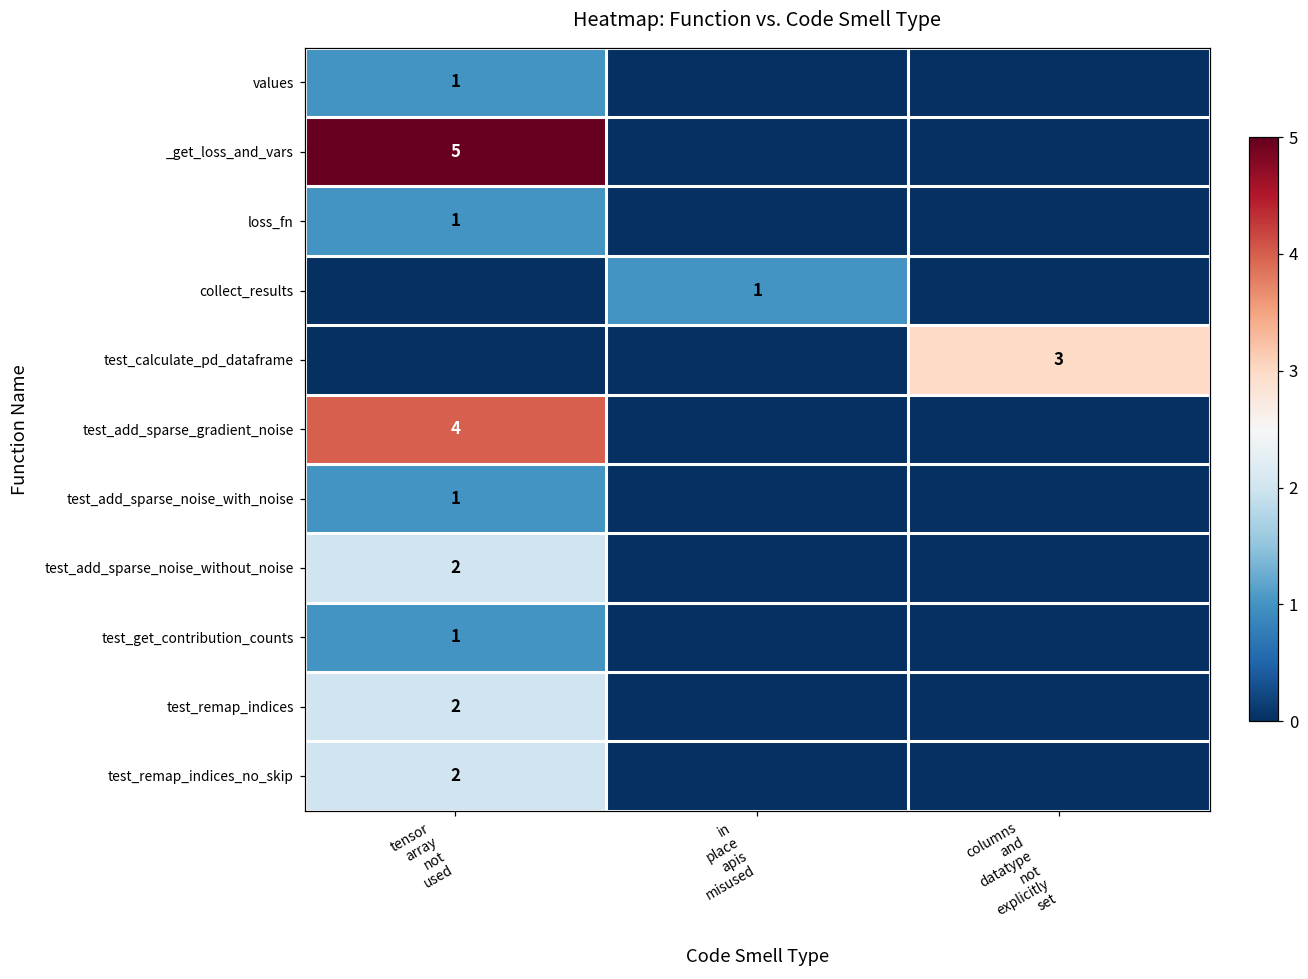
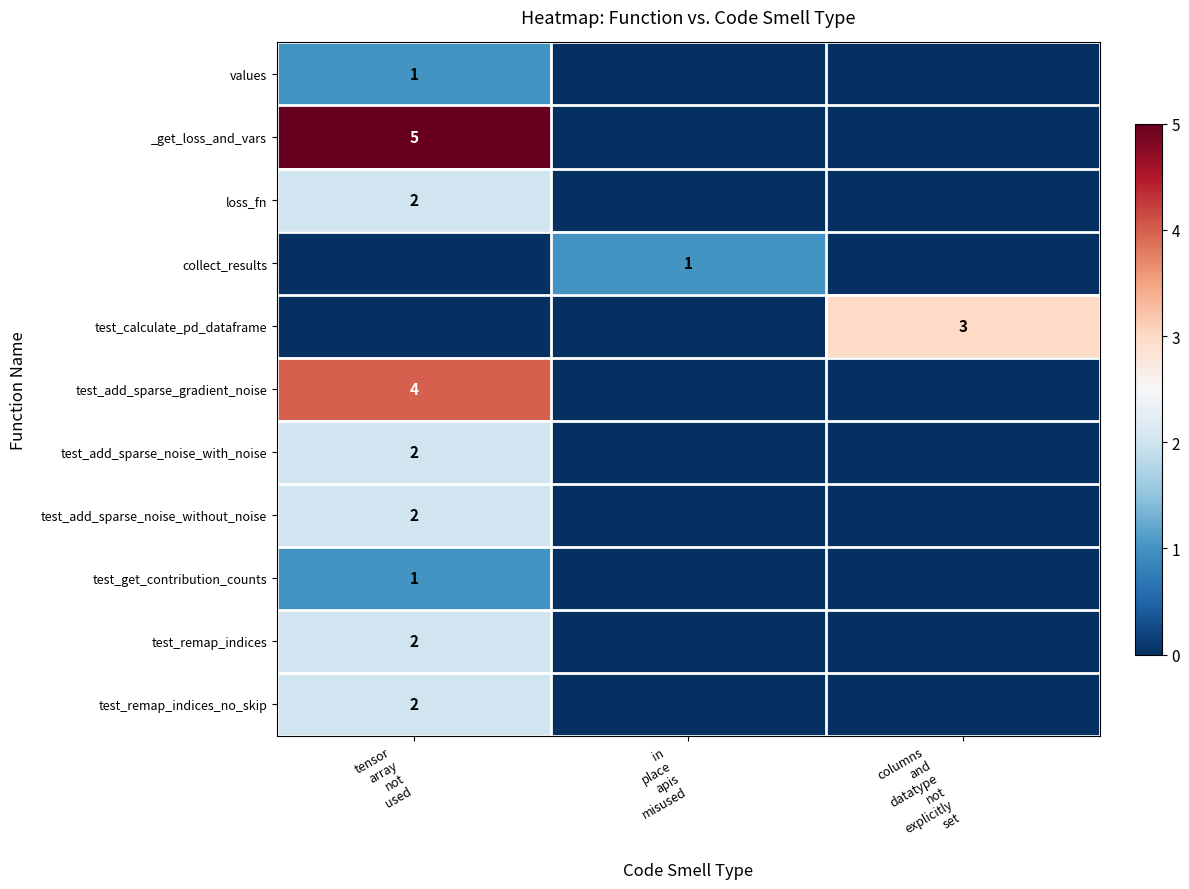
  {
    "values": {
      "tensor array not used": 1
    },
    "_get_loss_and_vars": {
      "tensor array not used": 5
    },
    "loss_fn": {
-     "tensor array not used": 1
+     "tensor array not used": 2
    },
    "collect_results": {
      "in place apis misused": 1
    },
    "test_calculate_pd_dataframe": {
      "columns and datatype not explicitly set": 3
    },
    "test_add_sparse_gradient_noise": {
      "tensor array not used": 4
    },
    "test_add_sparse_noise_with_noise": {
-     "tensor array not used": 1
+     "tensor array not used": 2
    },
    "test_add_sparse_noise_without_noise": {
      "tensor array not used": 2
    },
    "test_get_contribution_counts": {
      "tensor array not used": 1
    },
    "test_remap_indices": {
      "tensor array not used": 2
    },
    "test_remap_indices_no_skip": {
      "tensor array not used": 2
    }
  }
